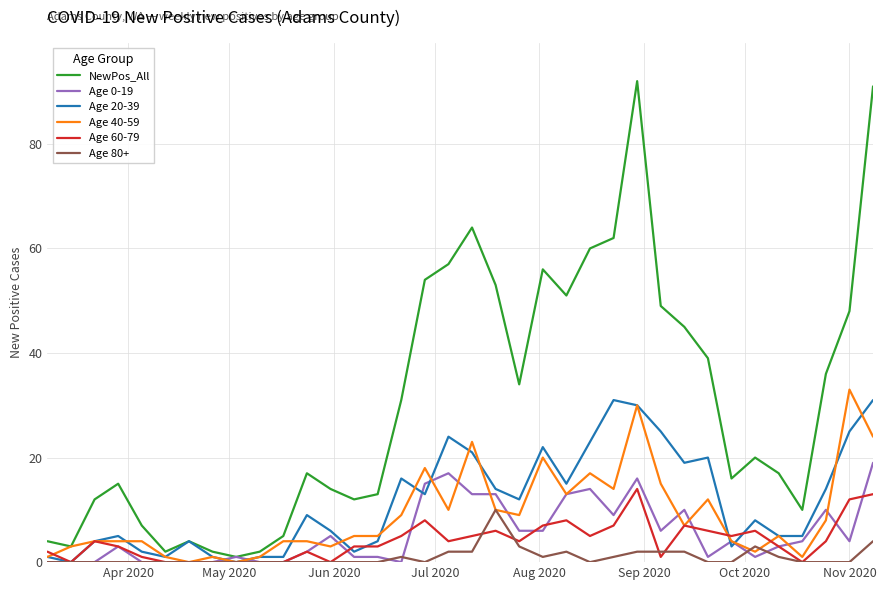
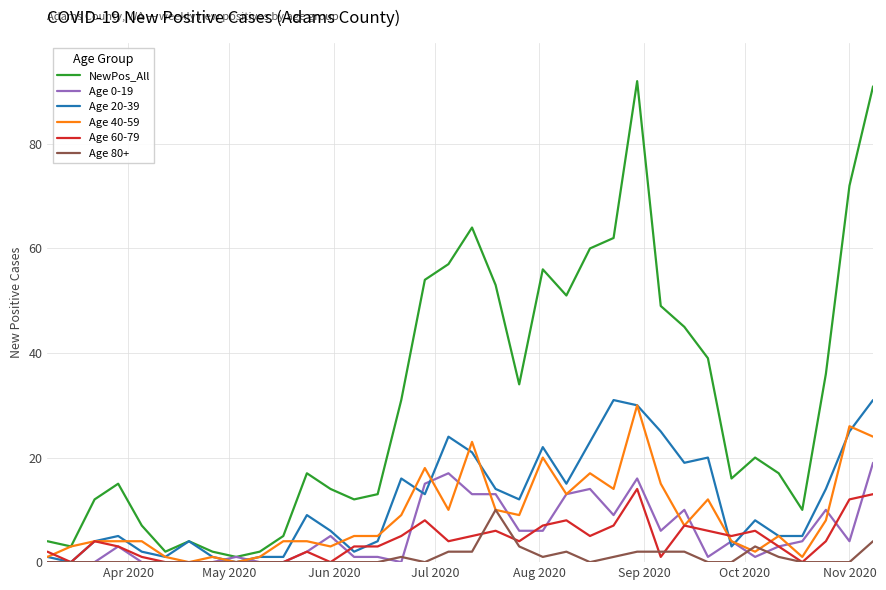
  {
    "NewPos_All": {
-     "Nov 2020": 48
+     "Nov 2020": 72
    },
    "Age 0-19": {
      "Nov 2020": 4
    },
    "Age 20-39": {
      "Nov 2020": 25
    },
    "Age 40-59": {
-     "Nov 2020": 33
+     "Nov 2020": 26
    },
    "Age 60-79": {
      "Nov 2020": 12
    },
    "Age 80+": {
      "Nov 2020": 0
    }
  }
